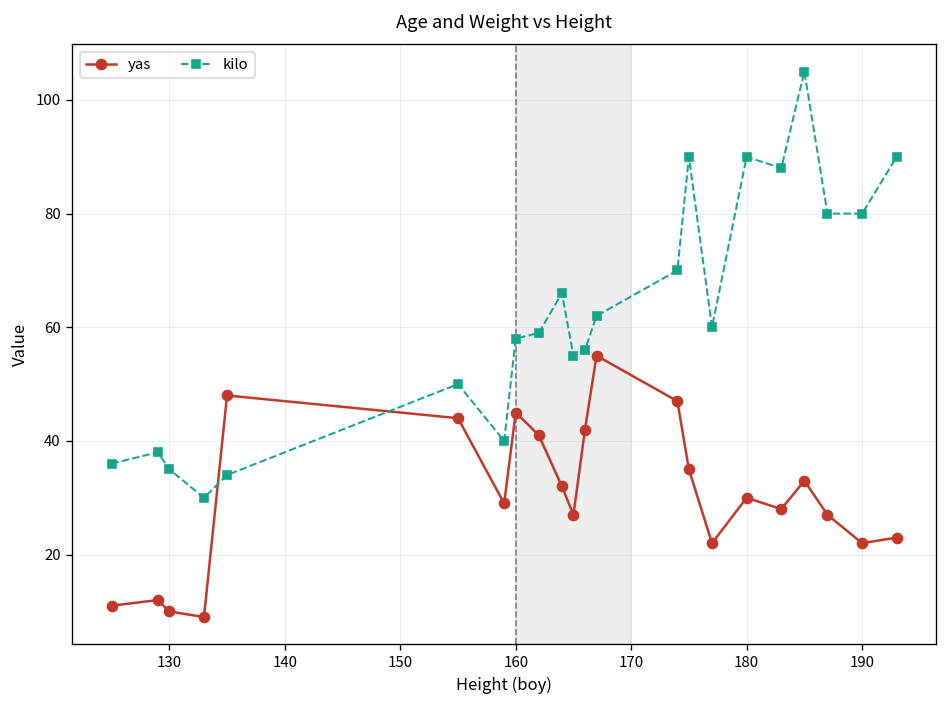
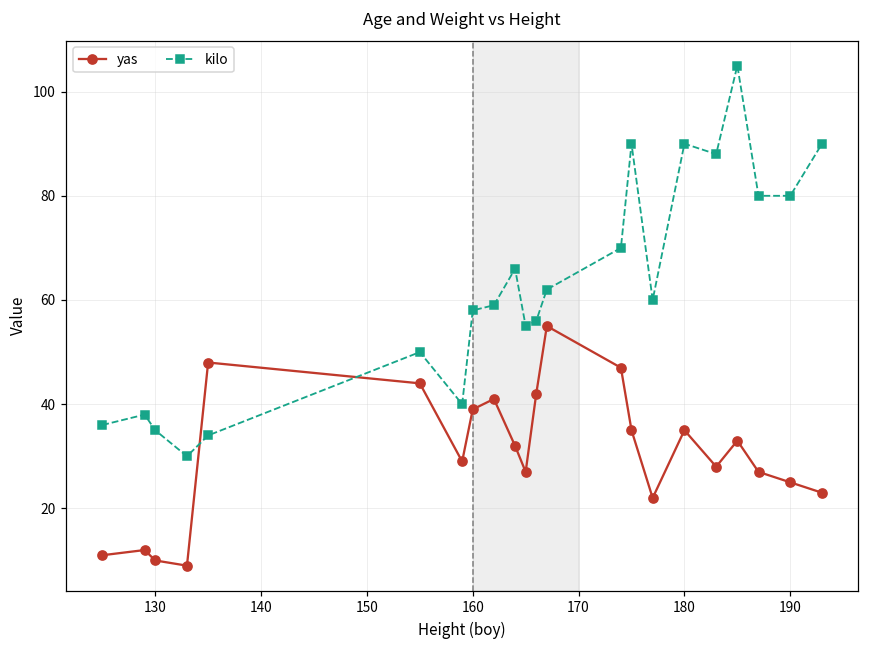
  {
    "yas": {
      "130": 10,
-     "160": 45,
-     "180": 30,
-     "190": 22
+     "160": 39,
+     "180": 35,
+     "190": 25
    },
    "kilo": {
      "130": 35,
      "160": 58,
      "180": 90,
      "190": 80
    }
  }
